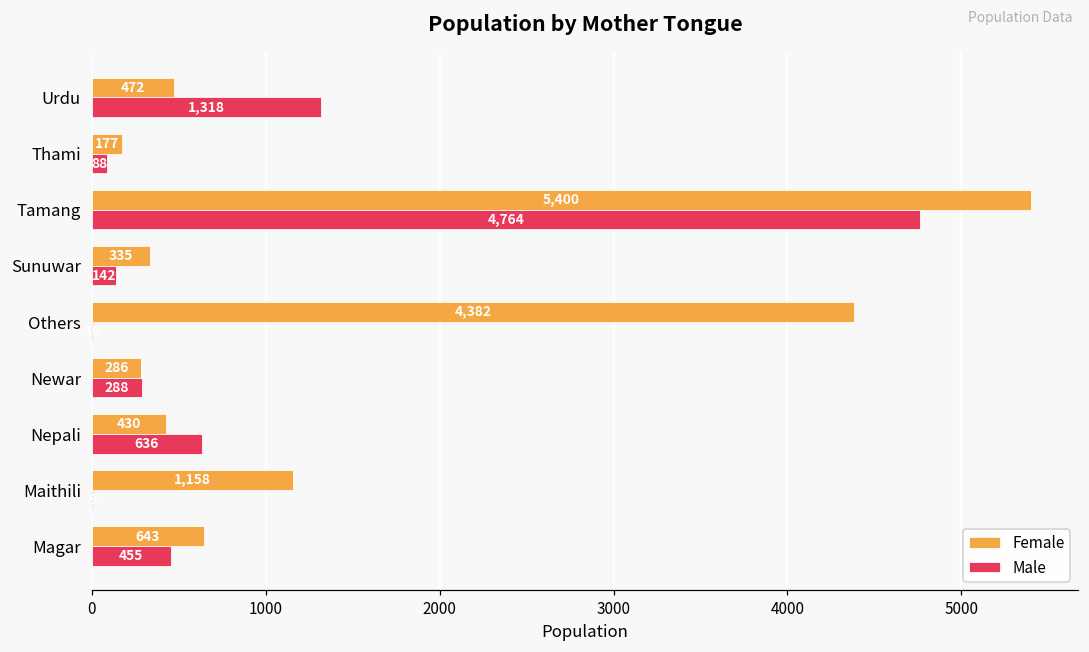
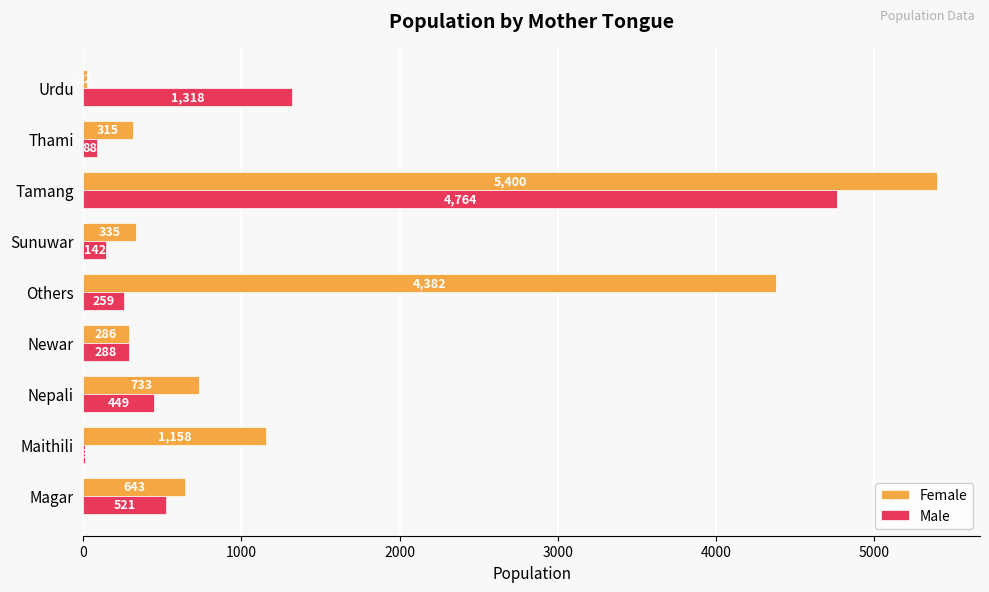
  {
    "Female": {
-     "Urdu": "470",
-     "Thami": "177",
+     "Urdu": "20",
+     "Thami": "315",
      "Tamang": "5,400",
      "Sunuwar": "335",
      "Others": "4,382",
      "Newar": "286",
-     "Nepali": "430",
+     "Nepali": "733",
      "Maithili": "1,158",
      "Magar": "643"
    },
    "Male": {
      "Urdu": "1,318",
      "Thami": "88",
      "Tamang": "4,764",
      "Sunuwar": "142",
-     "Others": "10",
+     "Others": "260",
      "Newar": "288",
-     "Nepali": "636",
-     "Magar": "455"
+     "Nepali": "449",
+     "Magar": "521"
    }
  }
